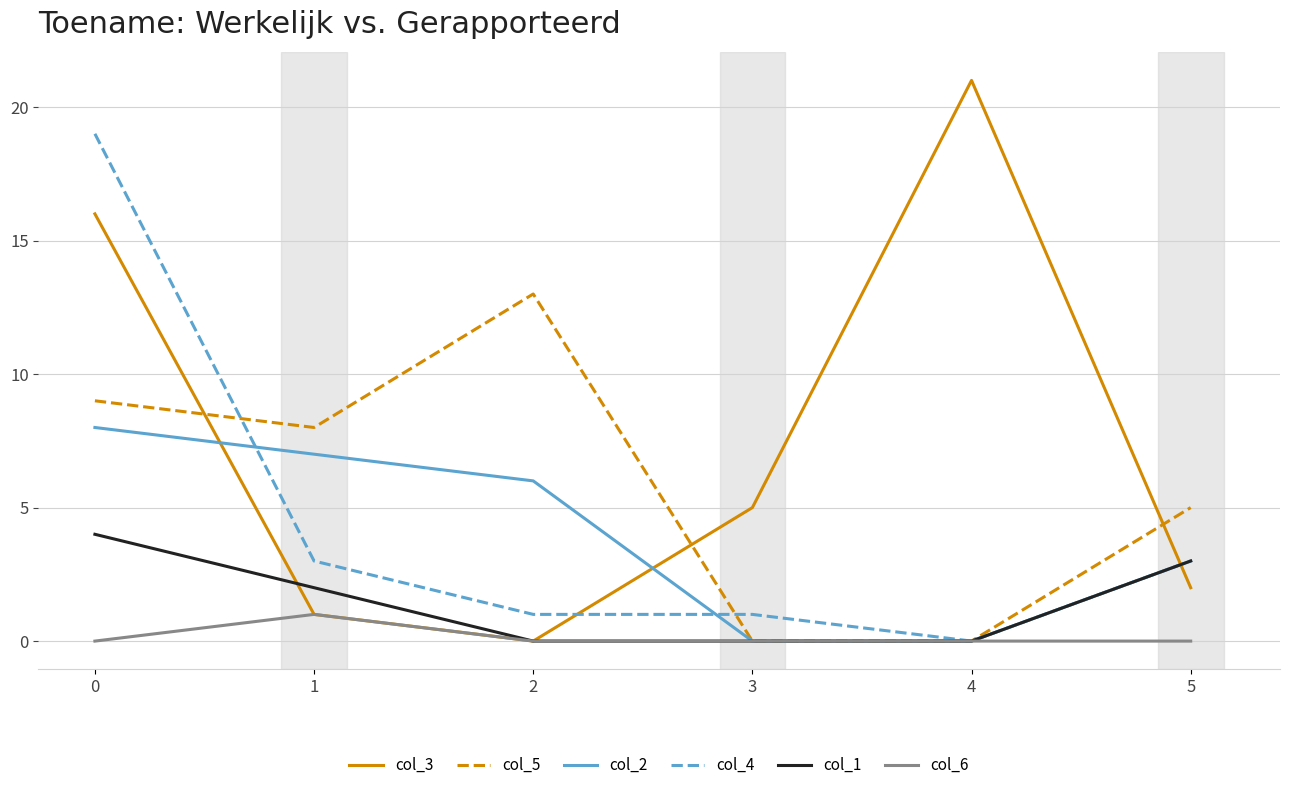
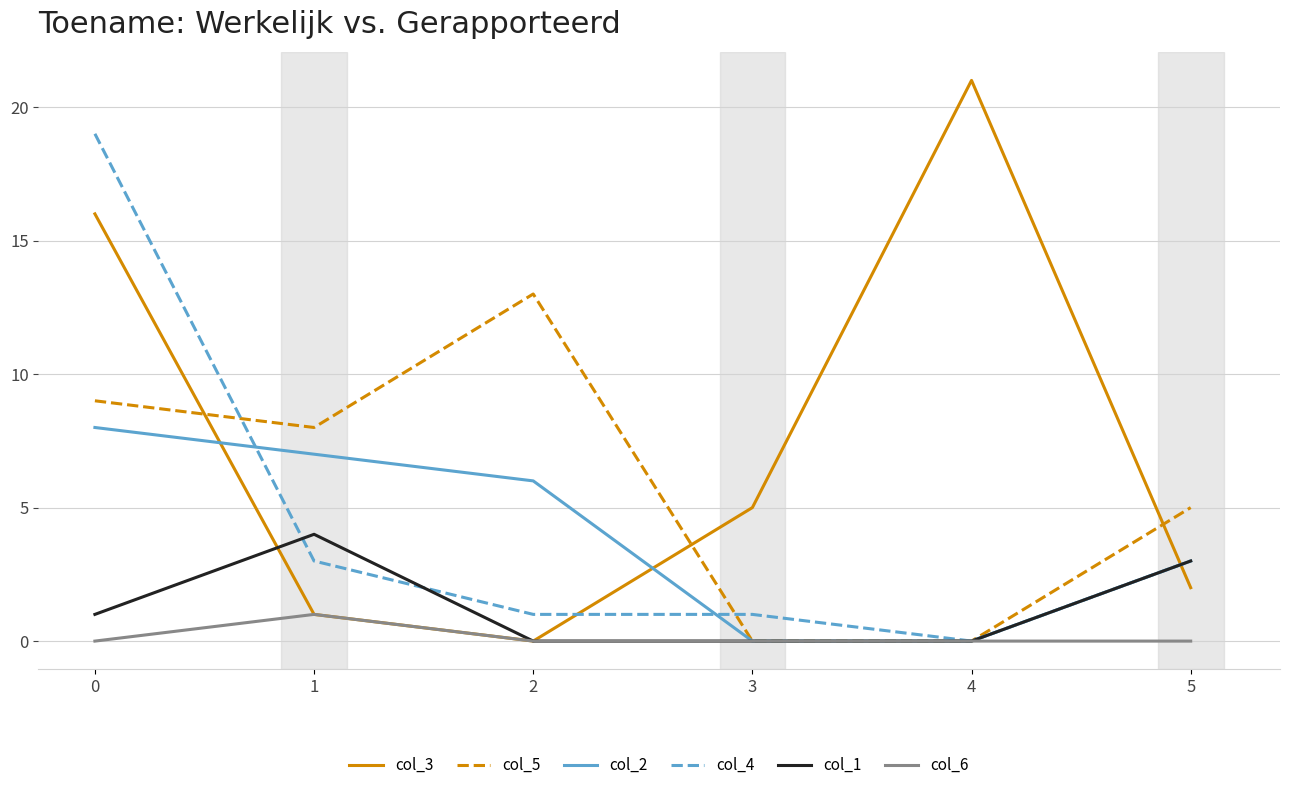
  {
    "col_1": {
-     "0": 4,
-     "1": 2
+     "0": 1,
+     "1": 4
    },
    "col_6": {
      "0": 0,
      "5": 0
    }
  }
